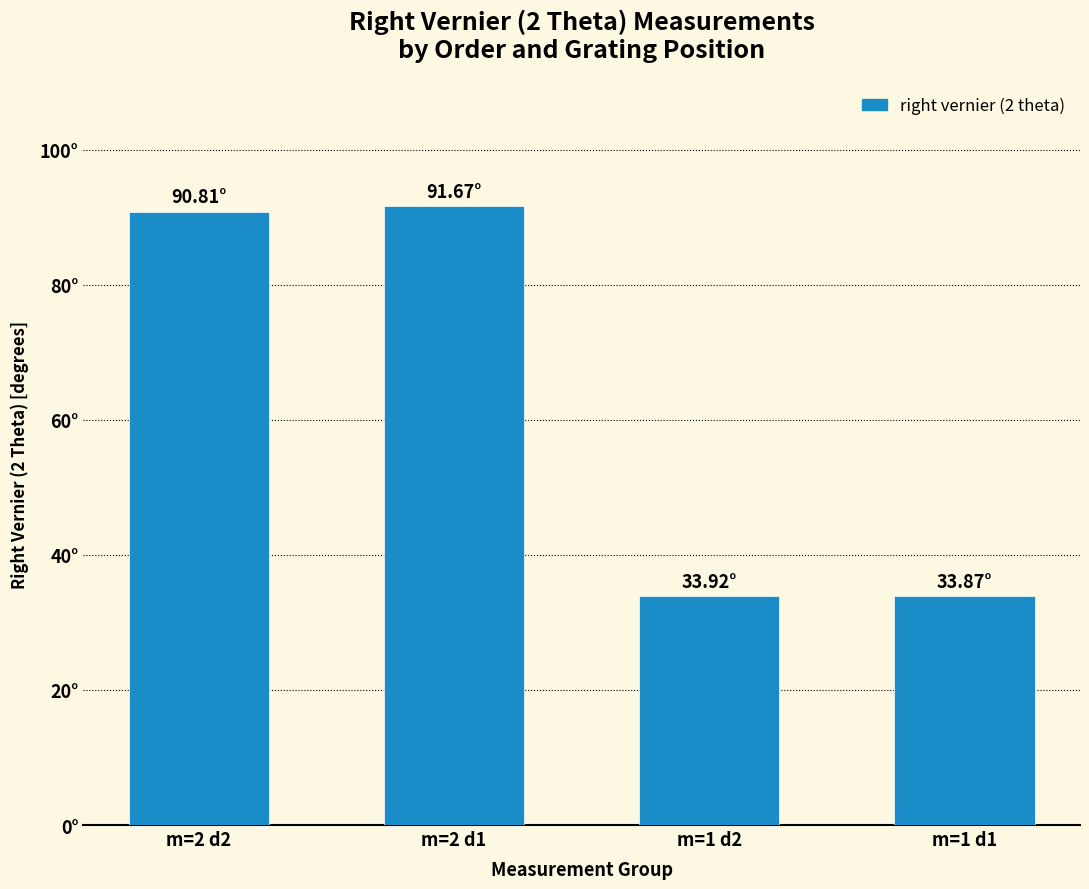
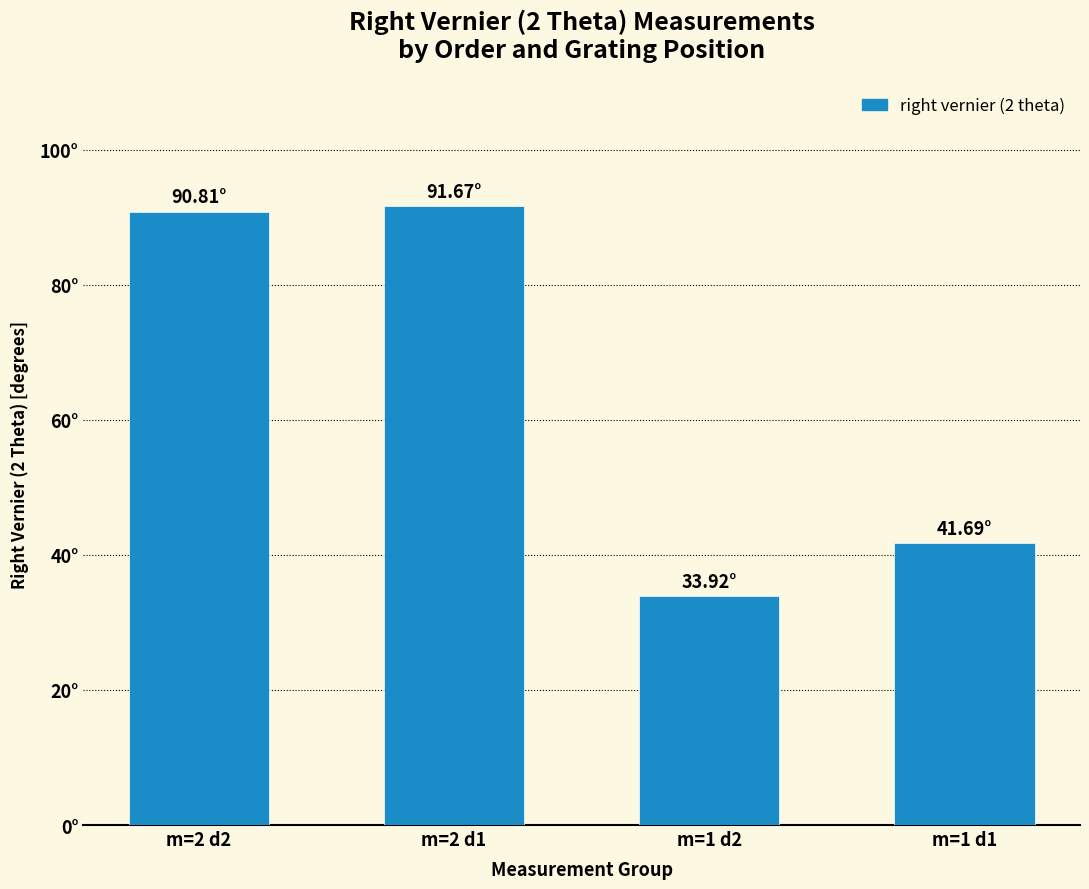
  {
    "m=2 d2": "90.81°",
    "m=2 d1": "91.67°",
    "m=1 d2": "33.92°",
-   "m=1 d1": "33.87°"
+   "m=1 d1": "41.69°"
  }
